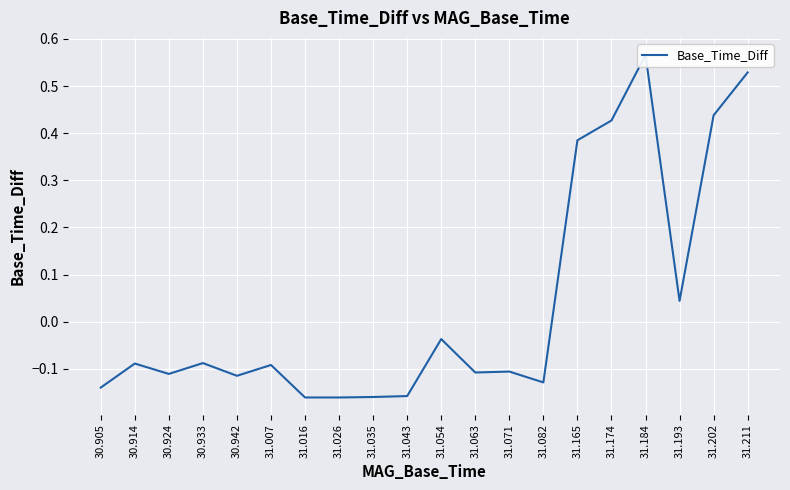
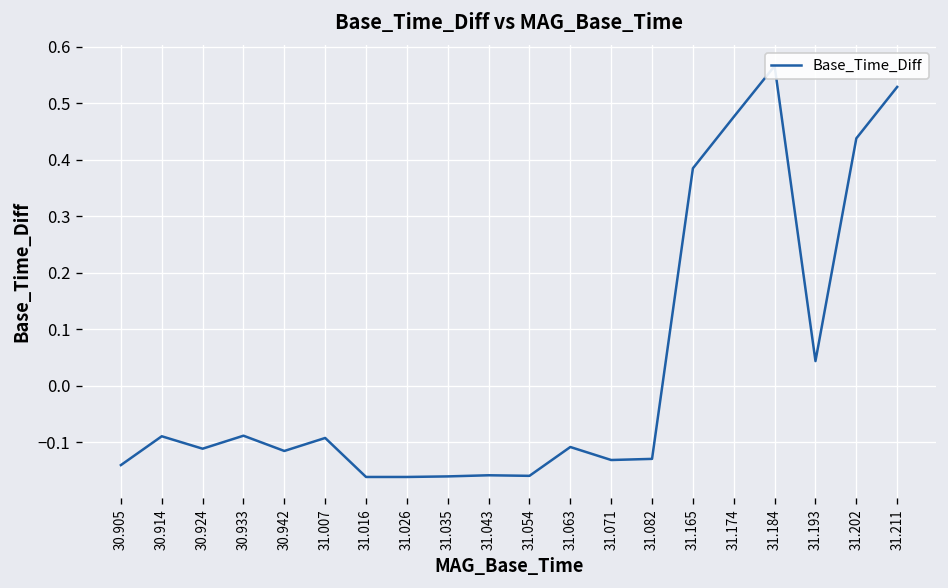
  {
    "30.905": -0.14,
    "30.914": -0.09,
    "30.924": -0.11,
    "30.933": -0.09,
    "30.942": -0.12,
    "31.007": -0.09,
    "31.016": -0.16,
    "31.026": -0.16,
    "31.035": -0.16,
    "31.043": -0.16,
-   "31.054": -0.04,
+   "31.054": -0.16,
    "31.063": -0.11,
-   "31.071": -0.11,
+   "31.071": -0.13,
    "31.082": -0.13,
    "31.165": 0.39,
-   "31.174": 0.43,
+   "31.174": 0.48,
    "31.193": 0.04,
    "31.202": 0.44,
    "31.211": 0.53
  }
